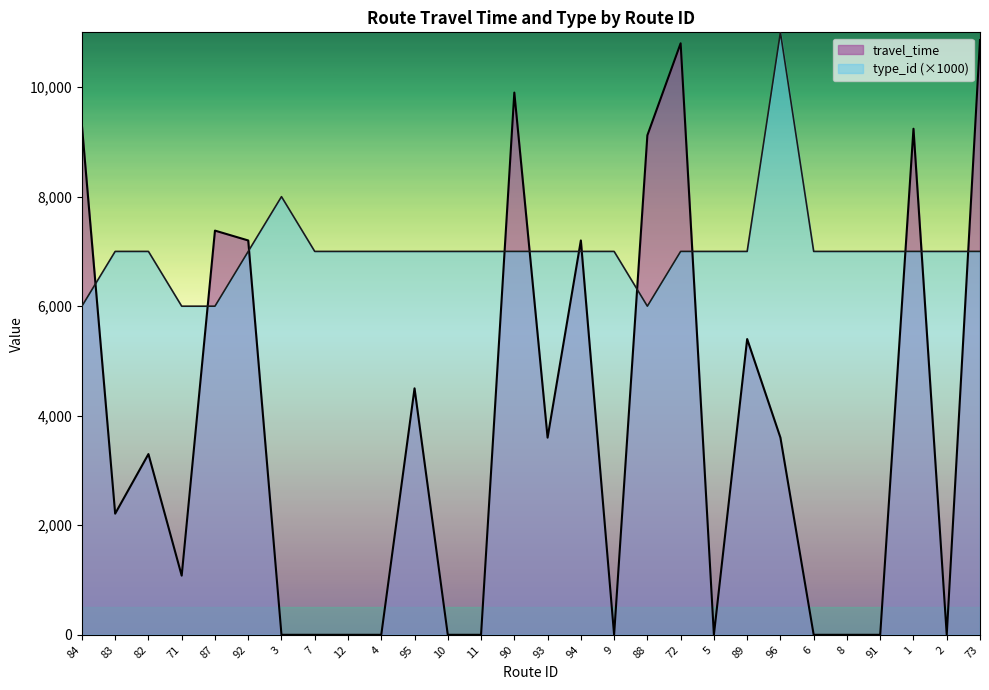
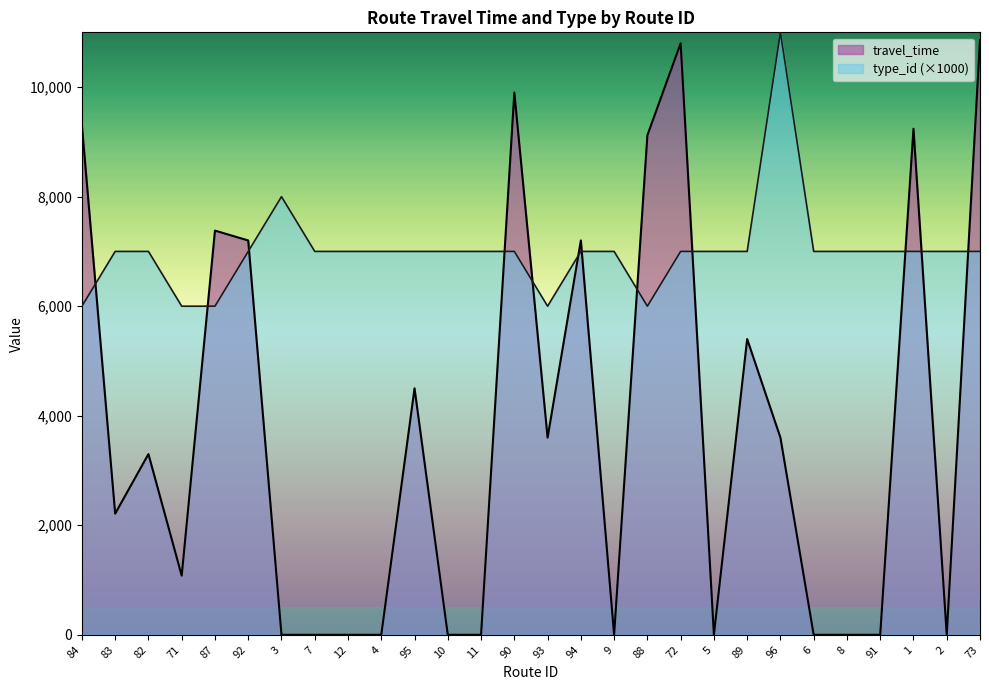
  {
    "travel_time": {
      "84": "9,300",
      "83": "2,200",
      "82": "3,300",
      "71": "1,100",
      "87": "7,400",
      "92": "7,200",
      "3": "0",
      "7": "0",
      "12": "0",
      "4": "0",
      "95": "4,500",
      "10": "0",
      "11": "0",
      "90": "9,900",
      "93": "3,600",
      "94": "7,200",
      "9": "0",
      "88": "9,100",
      "72": "10,800",
      "5": "0",
      "89": "5,400",
      "96": "3,600",
      "6": "0",
      "8": "0",
      "91": "0",
      "1": "9,200",
      "2": "0",
      "73": "10,900"
    },
    "type_id (×1000)": {
      "84": "6,000",
      "83": "7,000",
      "82": "7,000",
      "71": "6,000",
      "87": "6,000",
      "92": "7,000",
      "3": "8,000",
      "7": "7,000",
      "12": "7,000",
      "4": "7,000",
      "95": "7,000",
      "10": "7,000",
      "11": "7,000",
      "90": "7,000",
-     "93": "7,000",
+     "93": "6,000",
      "94": "7,000",
      "9": "7,000",
      "88": "6,000",
      "72": "7,000",
      "5": "7,000",
      "89": "7,000",
      "96": "11,000",
      "6": "7,000",
      "8": "7,000",
      "91": "7,000",
      "1": "7,000",
      "2": "7,000",
      "73": "7,000"
    }
  }
